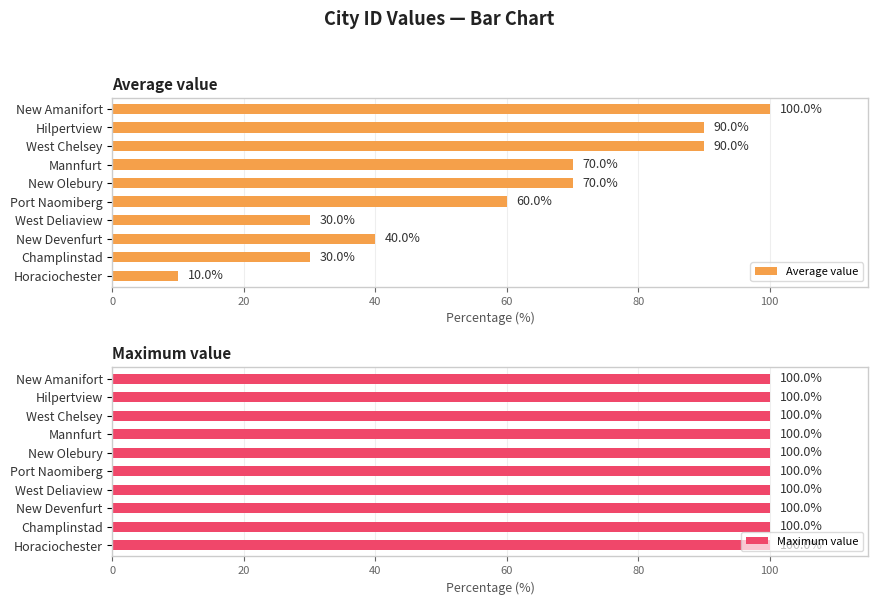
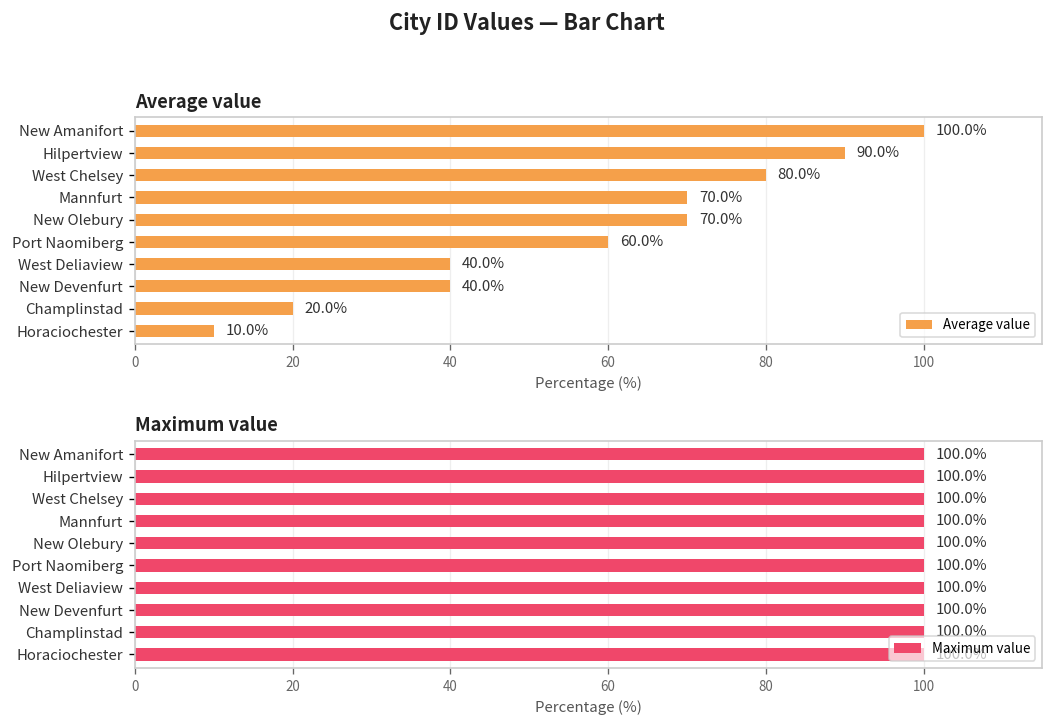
  {
    "Average value": {
      "New Amanifort": "100.0%",
      "Hilpertview": "90.0%",
-     "West Chelsey": "90.0%",
+     "West Chelsey": "80.0%",
      "Mannfurt": "70.0%",
      "New Olebury": "70.0%",
      "Port Naomiberg": "60.0%",
-     "West Deliaview": "30.0%",
+     "West Deliaview": "40.0%",
      "New Devenfurt": "40.0%",
-     "Champlinstad": "30.0%",
+     "Champlinstad": "20.0%",
      "Horaciochester": "10.0%"
    },
    "Maximum value": {
      "New Amanifort": "100.0%",
      "Hilpertview": "100.0%",
      "West Chelsey": "100.0%",
      "Mannfurt": "100.0%",
      "New Olebury": "100.0%",
      "Port Naomiberg": "100.0%",
      "West Deliaview": "100.0%",
      "New Devenfurt": "100.0%"
    }
  }
